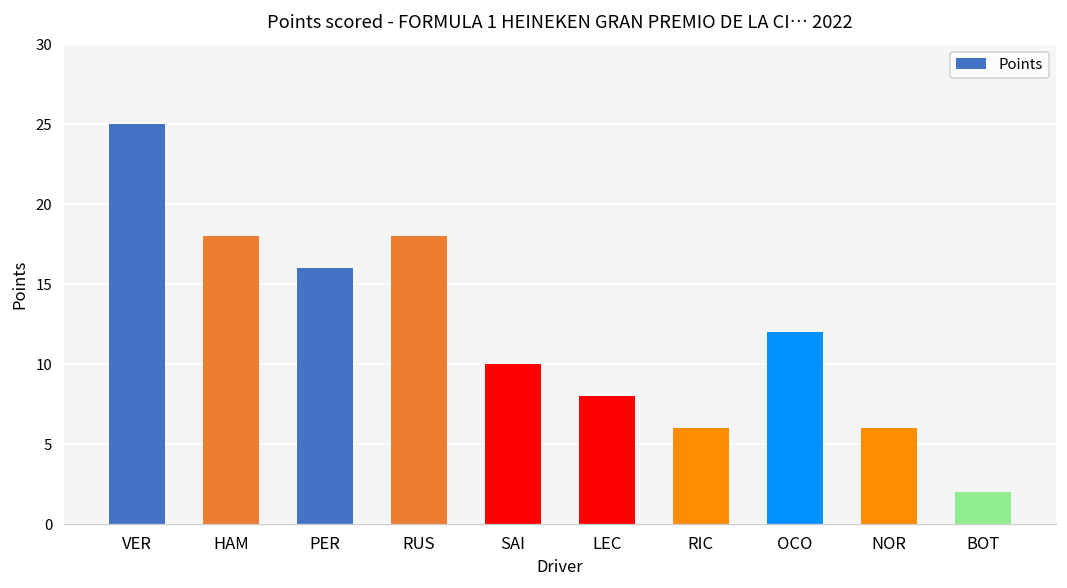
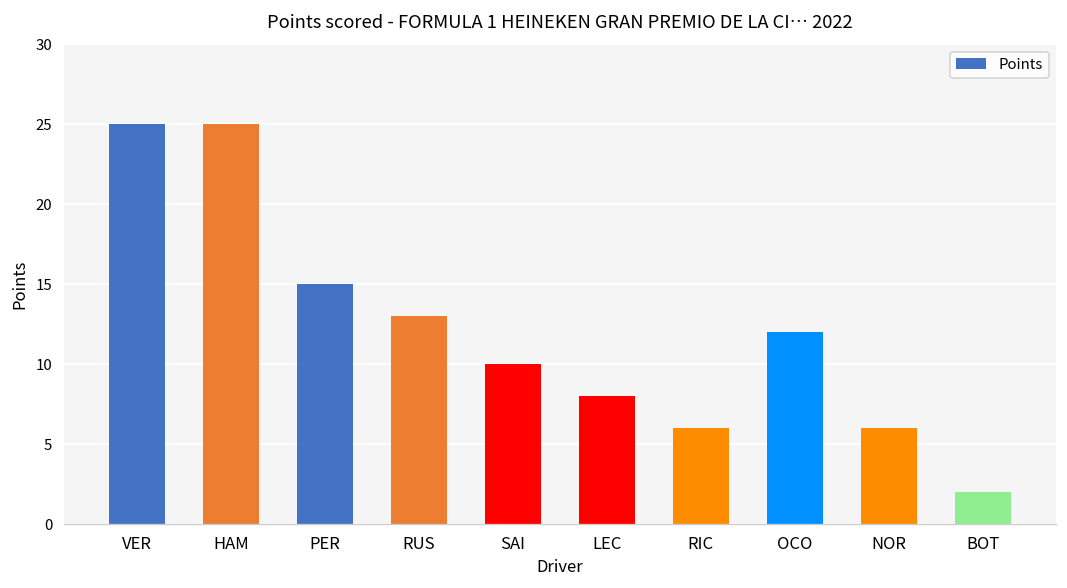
  {
    "VER": 25,
-   "HAM": 18,
-   "PER": 16,
-   "RUS": 18,
+   "HAM": 25,
+   "PER": 15,
+   "RUS": 13,
    "SAI": 10,
    "LEC": 8,
    "RIC": 6,
    "OCO": 12,
    "NOR": 6,
    "BOT": 2
  }
